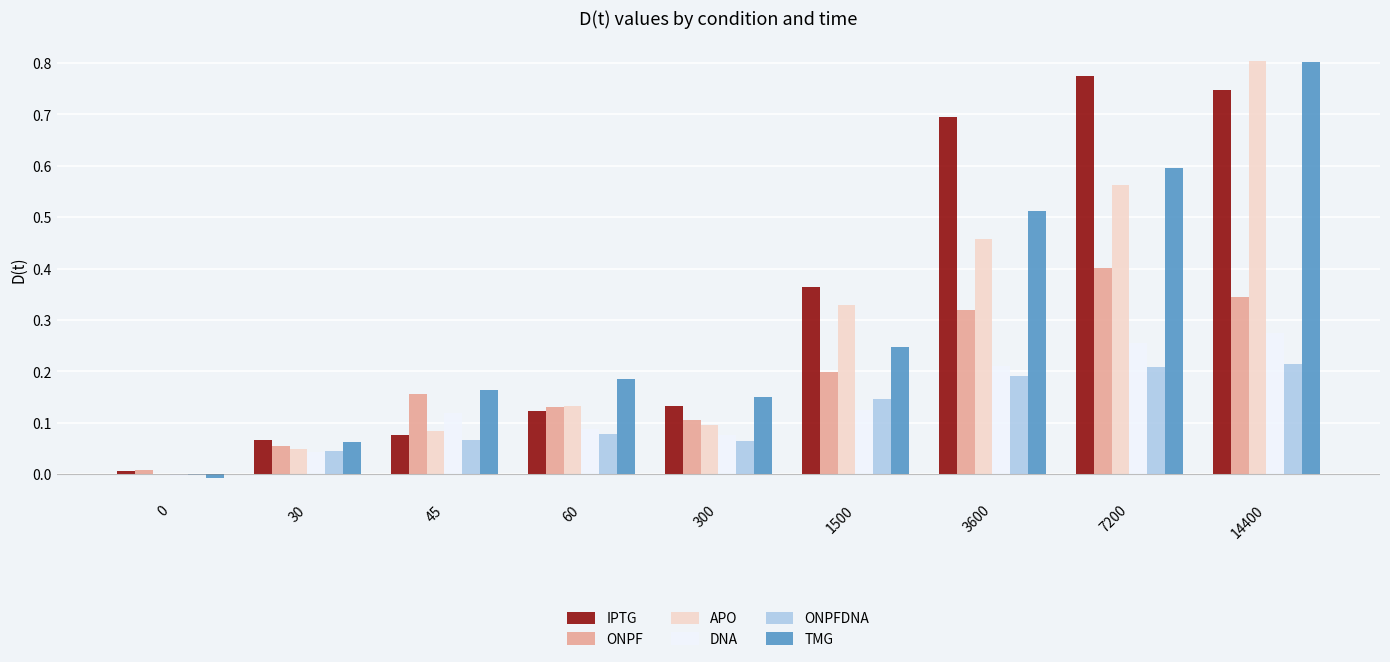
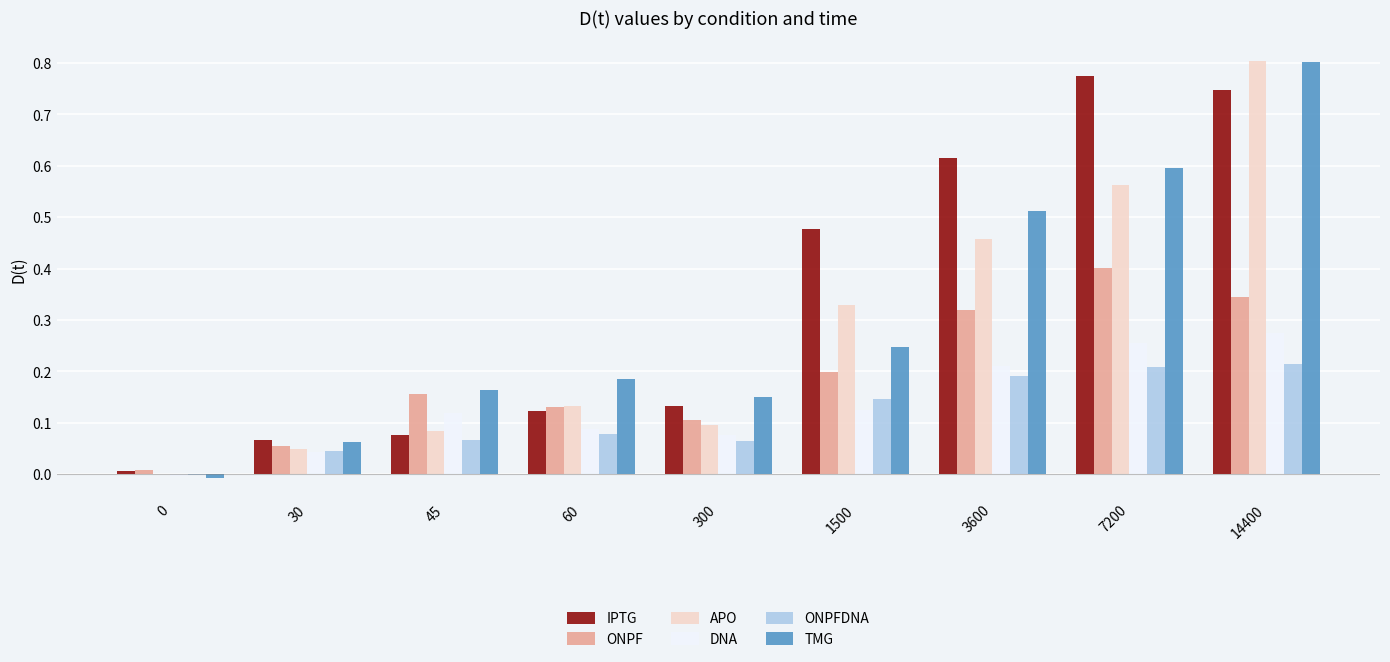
  {
    "IPTG": {
      "0": 0.01,
      "30": 0.07,
      "45": 0.08,
      "60": 0.12,
      "300": 0.13,
-     "1500": 0.36,
-     "3600": 0.69,
+     "1500": 0.48,
+     "3600": 0.62,
      "7200": 0.77,
      "14400": 0.75
    },
    "ONPF": {
      "0": 0.01,
      "30": 0.05,
      "45": 0.16,
      "60": 0.13,
      "300": 0.11,
      "1500": 0.20,
      "3600": 0.32,
      "7200": 0.40,
      "14400": 0.34
    },
    "APO": {
      "0": 0.00,
      "30": 0.05,
      "45": 0.08,
      "60": 0.13,
      "300": 0.10,
      "1500": 0.33,
      "3600": 0.46,
      "7200": 0.56,
      "14400": 0.80
    },
    "DNA": {
      "30": 0.04,
      "45": 0.12,
      "60": 0.09,
      "300": 0.08,
      "1500": 0.13,
      "3600": 0.21,
      "7200": 0.26,
      "14400": 0.27
    },
    "ONPFDNA": {
      "30": 0.05,
      "45": 0.07,
      "60": 0.08,
      "300": 0.07,
      "1500": 0.15,
      "3600": 0.19,
      "7200": 0.21,
      "14400": 0.21
    },
    "TMG": {
      "0": -0.01,
      "30": 0.06,
      "45": 0.16,
      "60": 0.19,
      "300": 0.15,
      "1500": 0.25,
      "3600": 0.51,
      "7200": 0.60,
      "14400": 0.80
    }
  }
